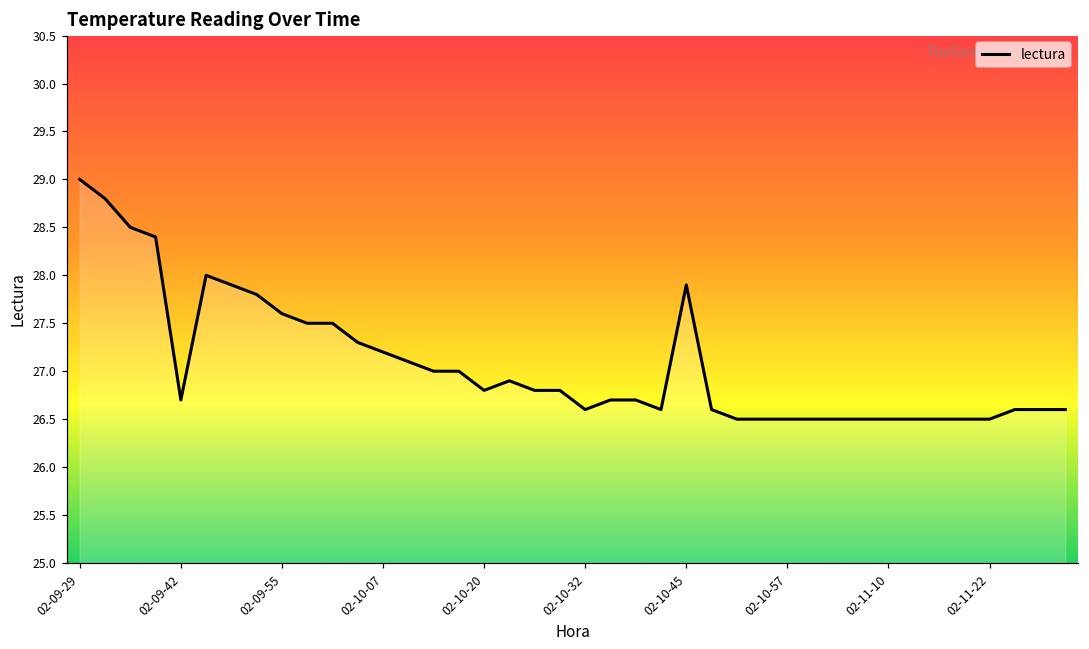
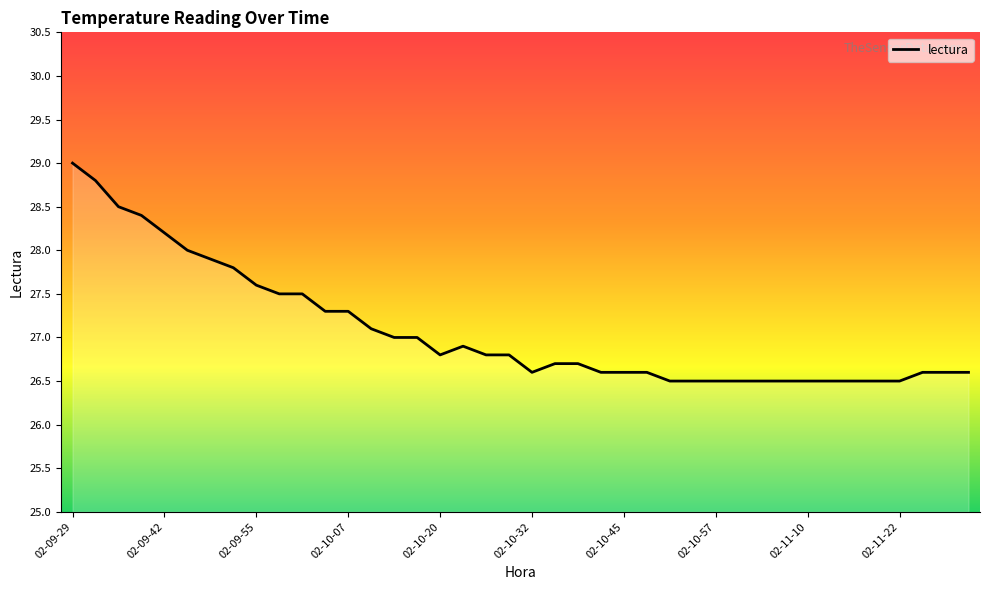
  {
    "02-09-29": 29.0,
-   "02-09-42": 26.7,
+   "02-09-42": 28.2,
    "02-09-55": 27.6,
-   "02-10-07": 27.2,
+   "02-10-07": 27.3,
    "02-10-20": 26.8,
    "02-10-32": 26.6,
-   "02-10-45": 27.9,
+   "02-10-45": 26.6,
    "02-10-57": 26.5,
    "02-11-10": 26.5,
    "02-11-22": 26.5
  }
